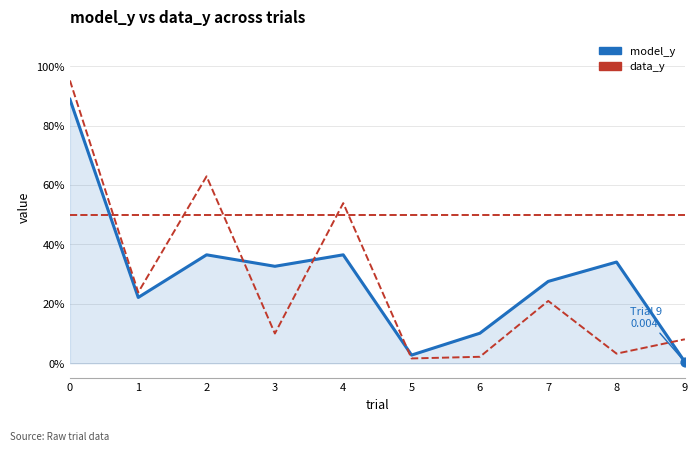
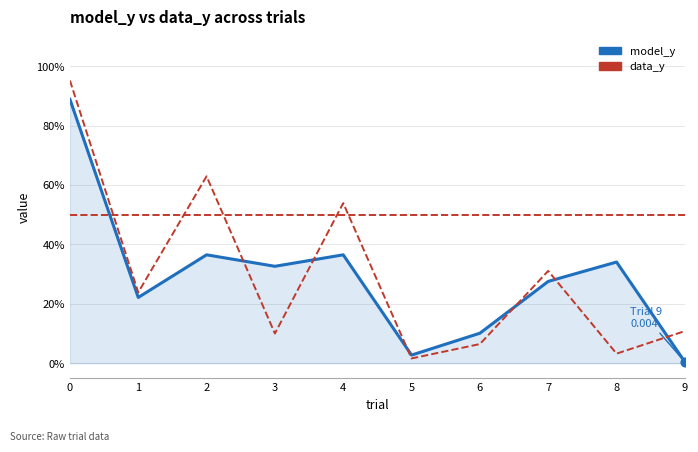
  {
    "data_y": {
      "0": "95%",
      "1": "24%",
      "2": "63%",
      "3": "10%",
      "4": "54%",
      "5": "2%",
-     "6": "2%",
-     "7": "21%",
+     "6": "6%",
+     "7": "31%",
      "8": "3%",
-     "9": "8%"
+     "9": "11%"
    }
  }
